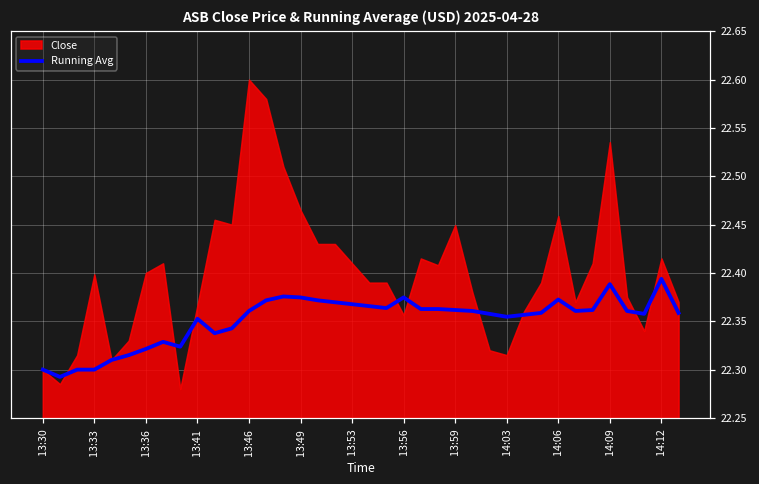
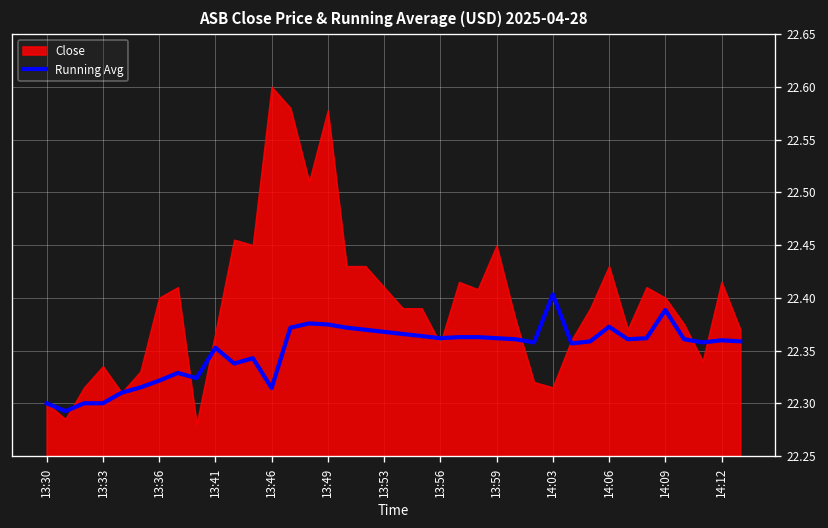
  {
    "Close": {
-     "13:33": 22.40,
+     "13:33": 22.33,
      "13:36": 22.40,
      "13:41": 22.37,
      "13:46": 22.60,
-     "13:49": 22.47,
+     "13:49": 22.58,
      "13:53": 22.41,
      "13:56": 22.36,
      "13:59": 22.45,
      "14:03": 22.32,
-     "14:06": 22.46,
-     "14:09": 22.54,
+     "14:06": 22.43,
+     "14:09": 22.40,
      "14:12": 22.42
    },
    "Running Avg": {
      "13:33": 22.30,
      "13:36": 22.32,
      "13:41": 22.35,
-     "13:46": 22.36,
+     "13:46": 22.31,
      "13:49": 22.37,
      "13:53": 22.37,
-     "13:56": 22.37,
+     "13:56": 22.36,
      "13:59": 22.36,
-     "14:03": 22.35,
+     "14:03": 22.40,
      "14:06": 22.37,
      "14:09": 22.39,
-     "14:12": 22.39
+     "14:12": 22.36
    }
  }
